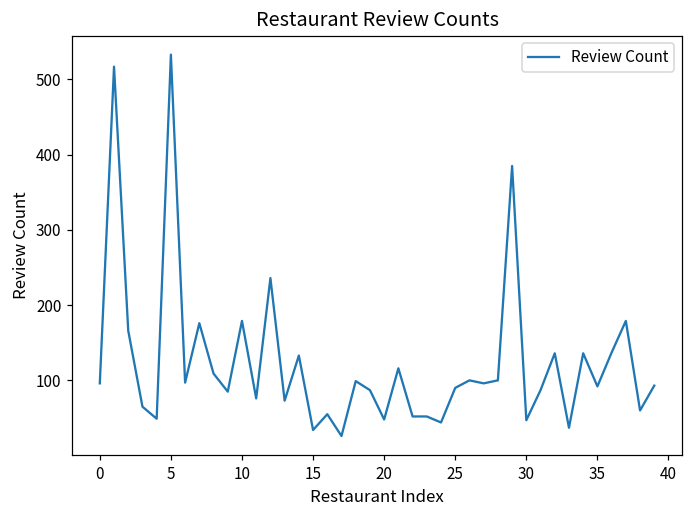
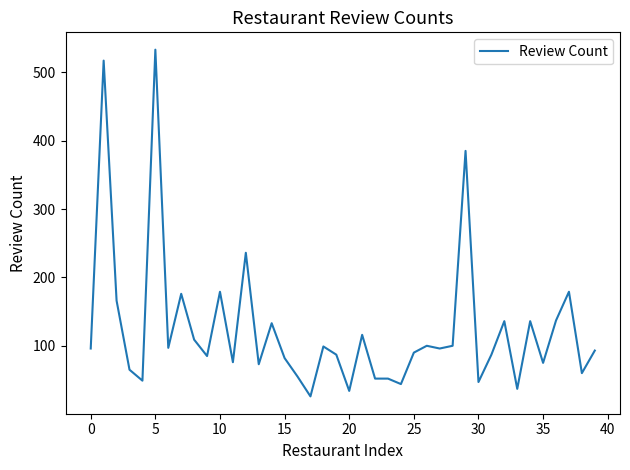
  {
    "0": 100,
    "5": 530,
    "10": 180,
-   "15": 30,
-   "20": 50,
+   "15": 80,
+   "20": 30,
    "25": 90,
    "30": 50,
-   "35": 90
+   "35": 80
  }
